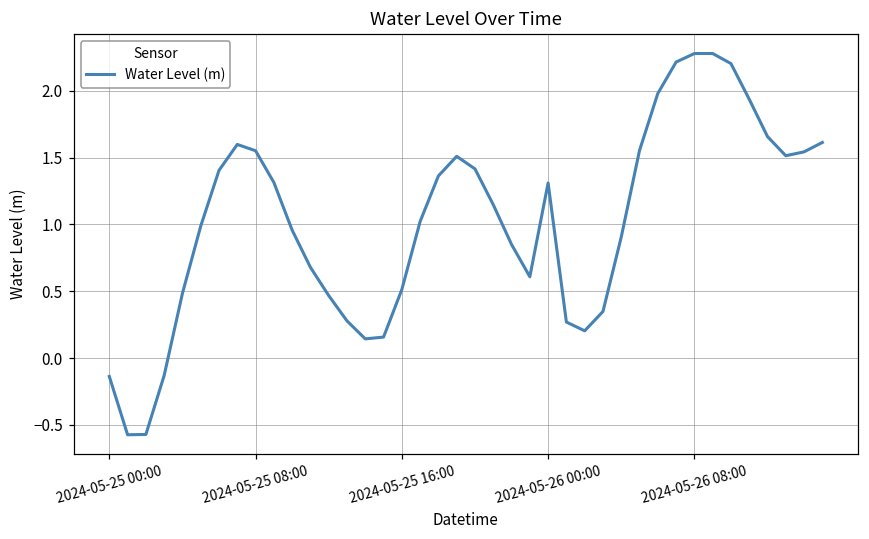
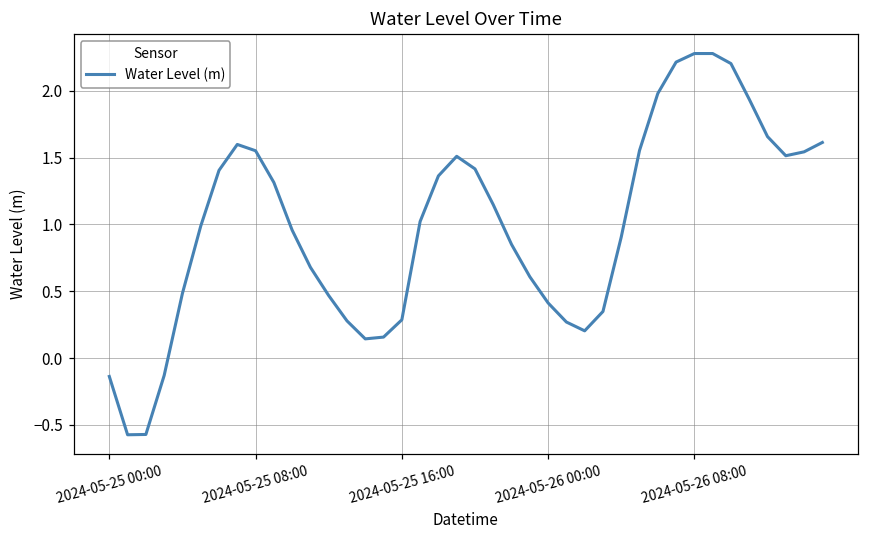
  {
    "2024-05-25 00:00": -0.14,
    "2024-05-25 08:00": 1.55,
-   "2024-05-25 16:00": 0.51,
-   "2024-05-26 00:00": 1.31,
+   "2024-05-25 16:00": 0.29,
+   "2024-05-26 00:00": 0.41,
    "2024-05-26 08:00": 2.28
  }
